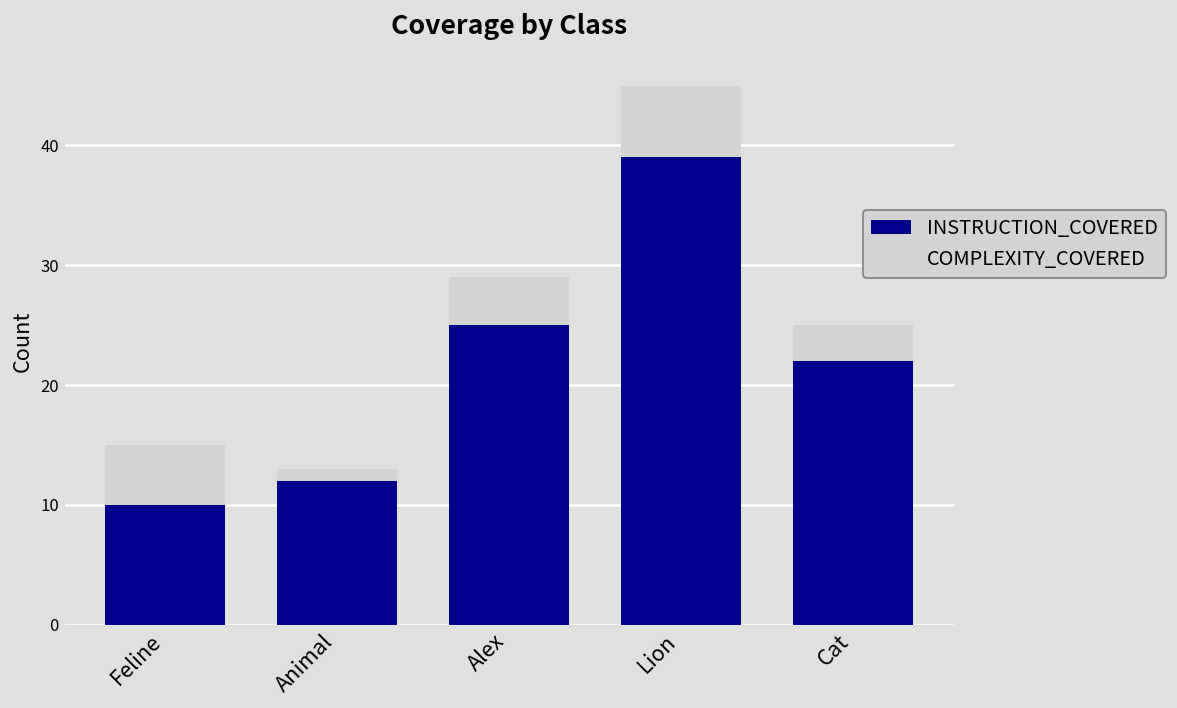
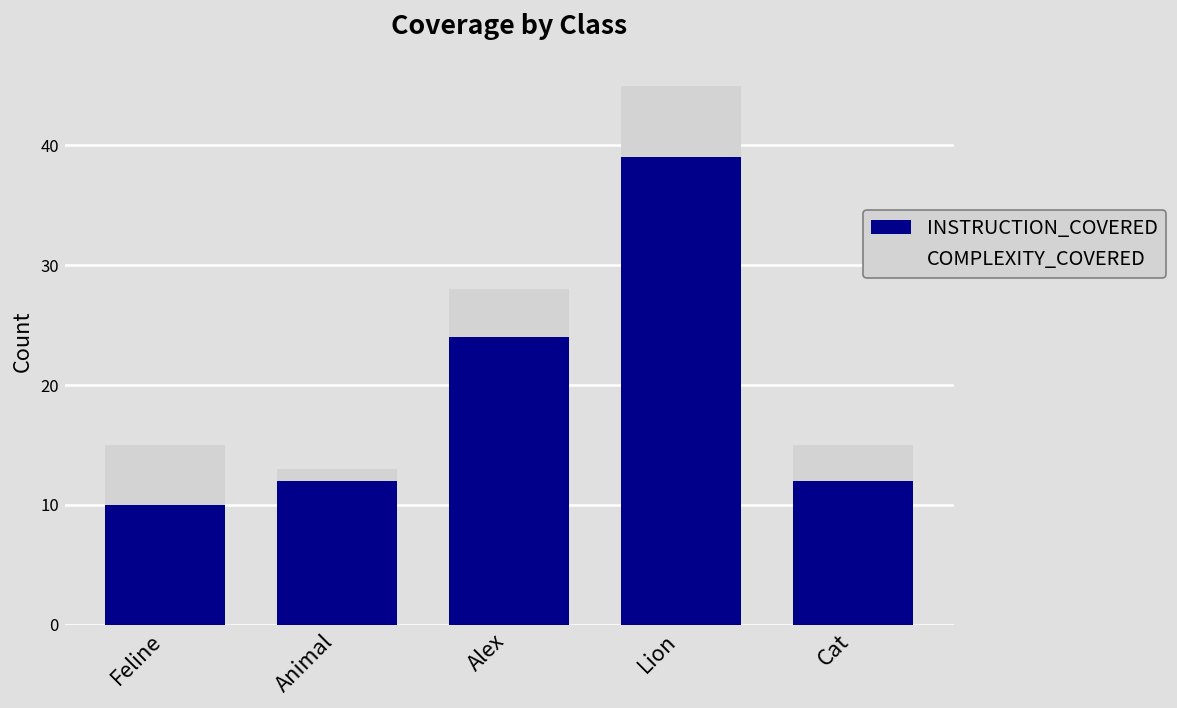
  {
    "INSTRUCTION_COVERED": {
      "Feline": 10,
      "Animal": 12,
-     "Alex": 25,
+     "Alex": 24,
      "Lion": 39,
-     "Cat": 22
+     "Cat": 12
    },
    "COMPLEXITY_COVERED": {
      "Feline": 5,
      "Animal": 1,
      "Alex": 4,
      "Lion": 6,
      "Cat": 3
    }
  }
